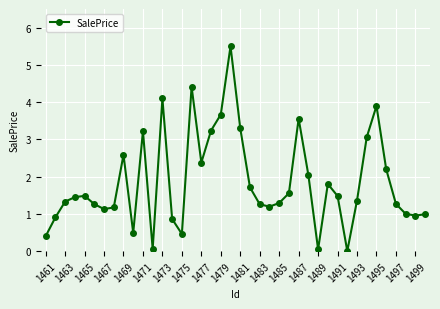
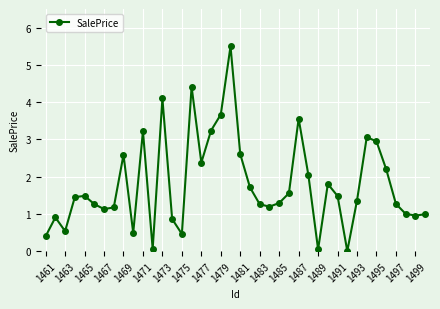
  {
    "1461": 0.4,
-   "1463": 1.3,
+   "1463": 0.5,
    "1465": 1.5,
    "1467": 1.1,
    "1469": 2.6,
    "1471": 3.2,
    "1473": 4.1,
    "1475": 0.5,
    "1477": 2.4,
    "1479": 3.7,
-   "1481": 3.3,
+   "1481": 2.6,
    "1483": 1.3,
    "1485": 1.3,
    "1487": 3.6,
    "1489": 0.0,
    "1491": 1.5,
    "1493": 1.4,
-   "1495": 3.9,
+   "1495": 2.9,
    "1497": 1.3,
    "1499": 1.0
  }
